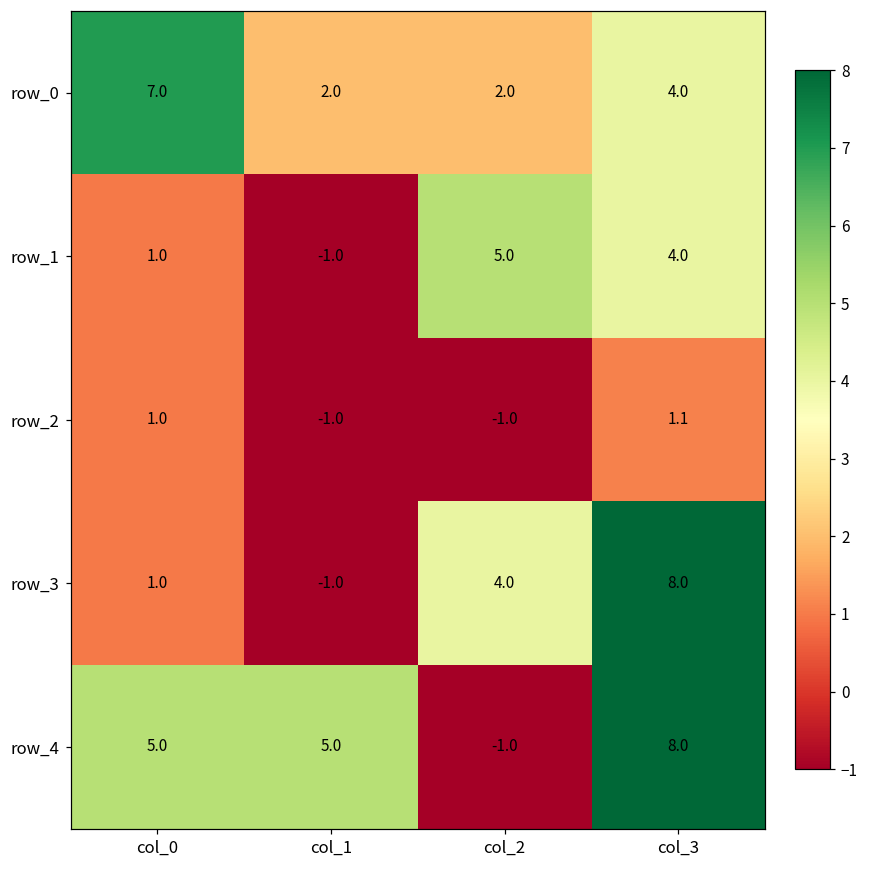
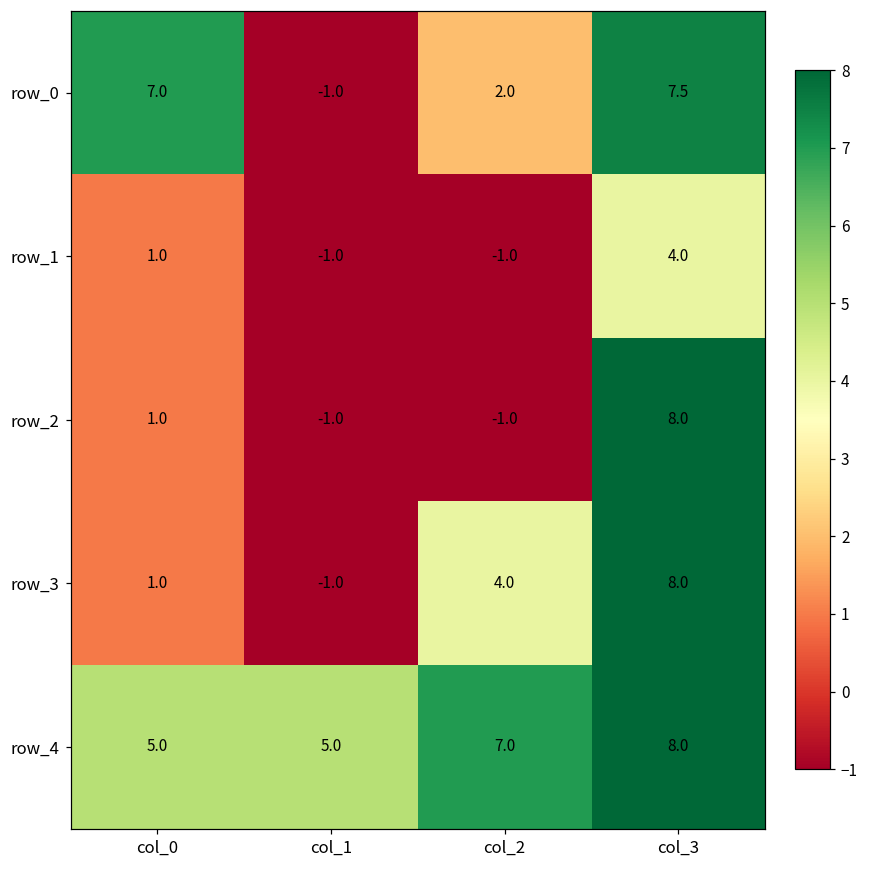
  {
    "row_0": {
      "col_0": 7.0,
-     "col_1": 2.0,
+     "col_1": -1.0,
      "col_2": 2.0,
-     "col_3": 4.0
+     "col_3": 7.5
    },
    "row_1": {
      "col_0": 1.0,
      "col_1": -1.0,
-     "col_2": 5.0,
+     "col_2": -1.0,
      "col_3": 4.0
    },
    "row_2": {
      "col_0": 1.0,
      "col_1": -1.0,
      "col_2": -1.0,
-     "col_3": 1.1
+     "col_3": 8.0
    },
    "row_3": {
      "col_0": 1.0,
      "col_1": -1.0,
      "col_2": 4.0,
      "col_3": 8.0
    },
    "row_4": {
      "col_0": 5.0,
      "col_1": 5.0,
-     "col_2": -1.0,
+     "col_2": 7.0,
      "col_3": 8.0
    }
  }
